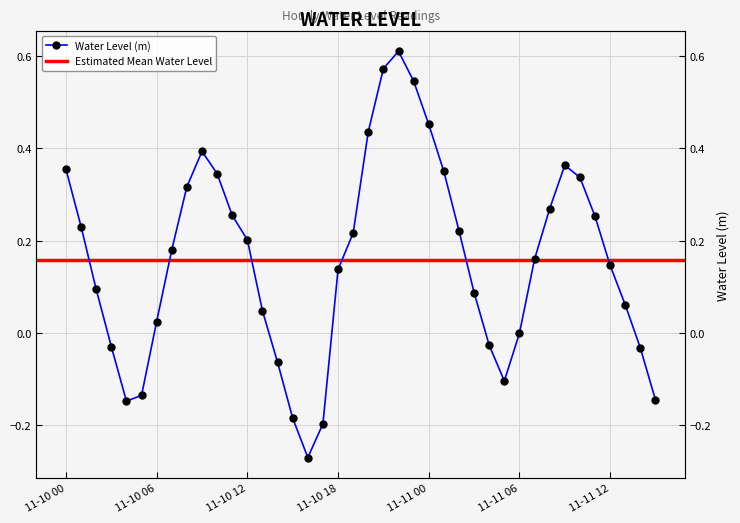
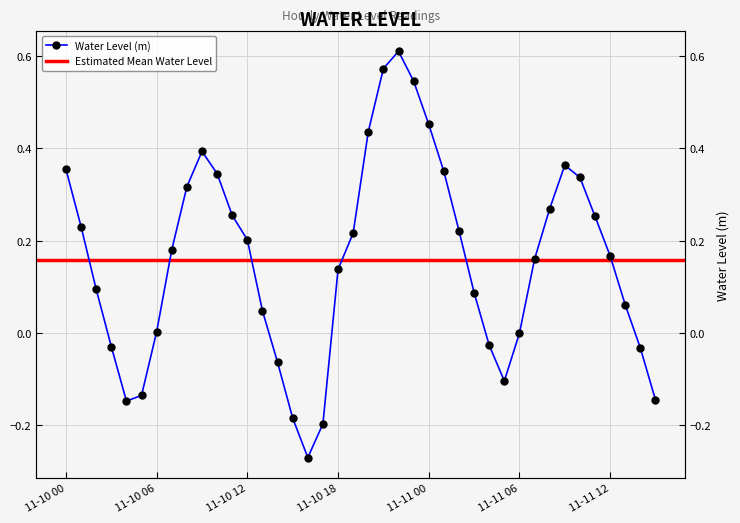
  {
    "11-10 00": 0.35,
-   "11-10 06": 0.02,
+   "11-10 06": 0.00,
    "11-10 12": 0.20,
    "11-10 18": 0.14,
    "11-11 00": 0.45,
    "11-11 06": 0.00,
-   "11-11 12": 0.15
+   "11-11 12": 0.17
  }
